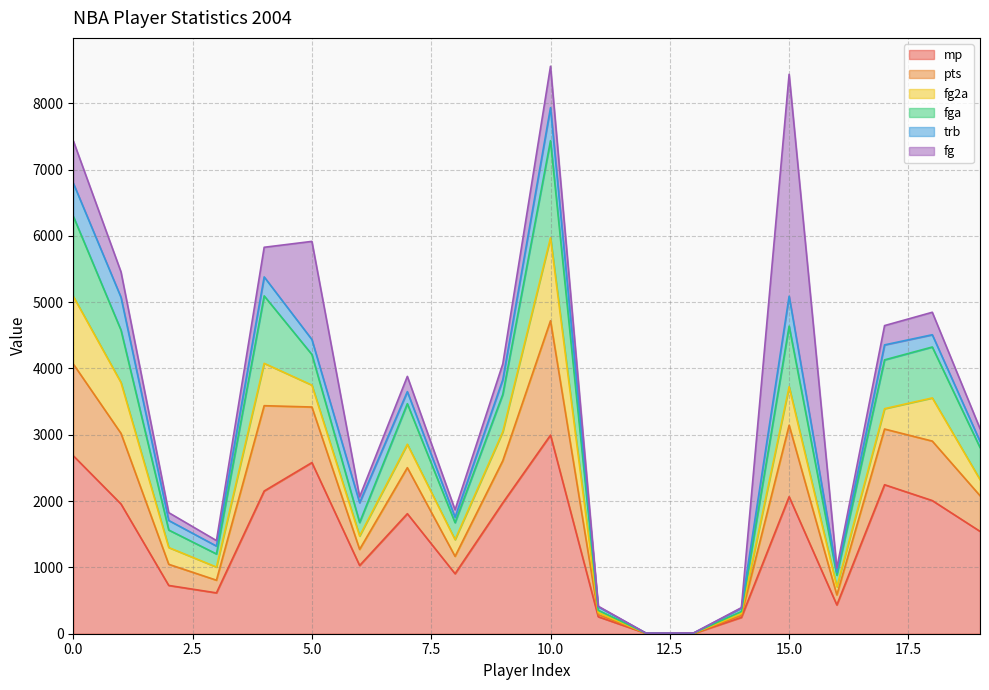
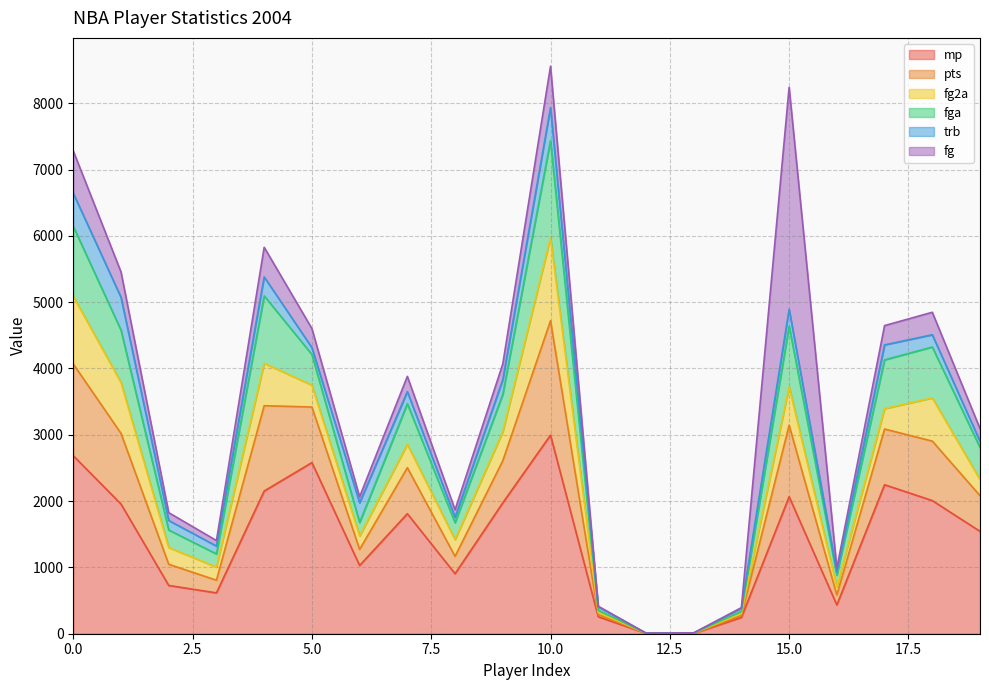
  {
    "fga": {
-     "0.0": 1200,
+     "0.0": 1100,
      "5.0": 500,
      "10.0": 1500,
      "15.0": 900
    },
    "trb": {
      "0.0": 500,
-     "5.0": 200,
+     "5.0": 100,
      "10.0": 500,
-     "15.0": 500
+     "15.0": 300
    },
    "fg": {
      "0.0": 600,
-     "5.0": 1500,
+     "5.0": 300,
      "10.0": 600,
      "15.0": 3300
    }
  }
